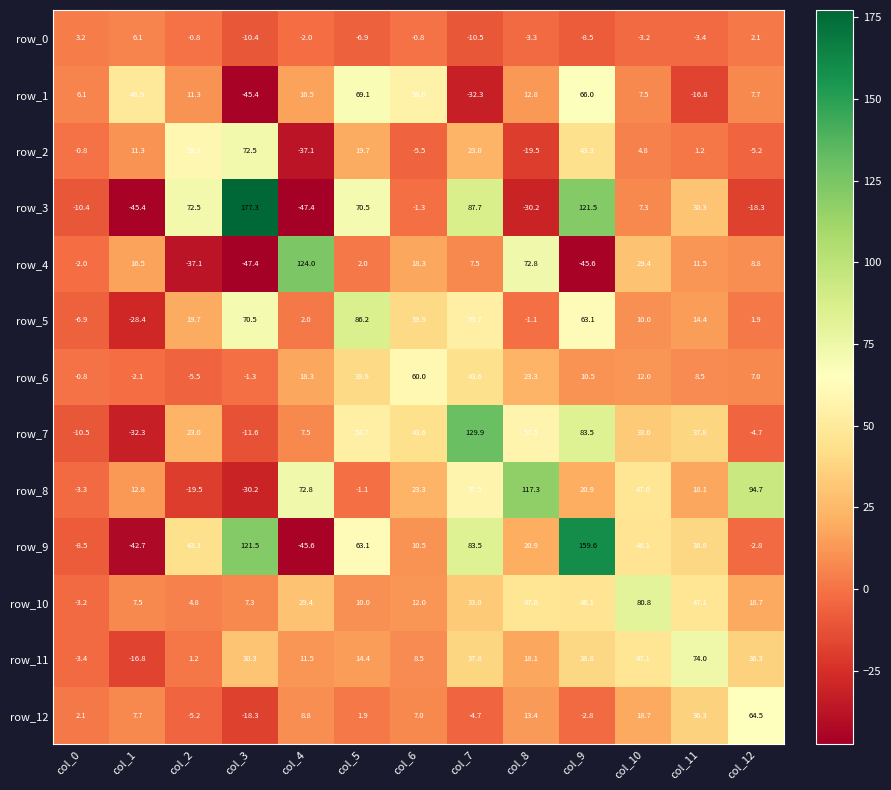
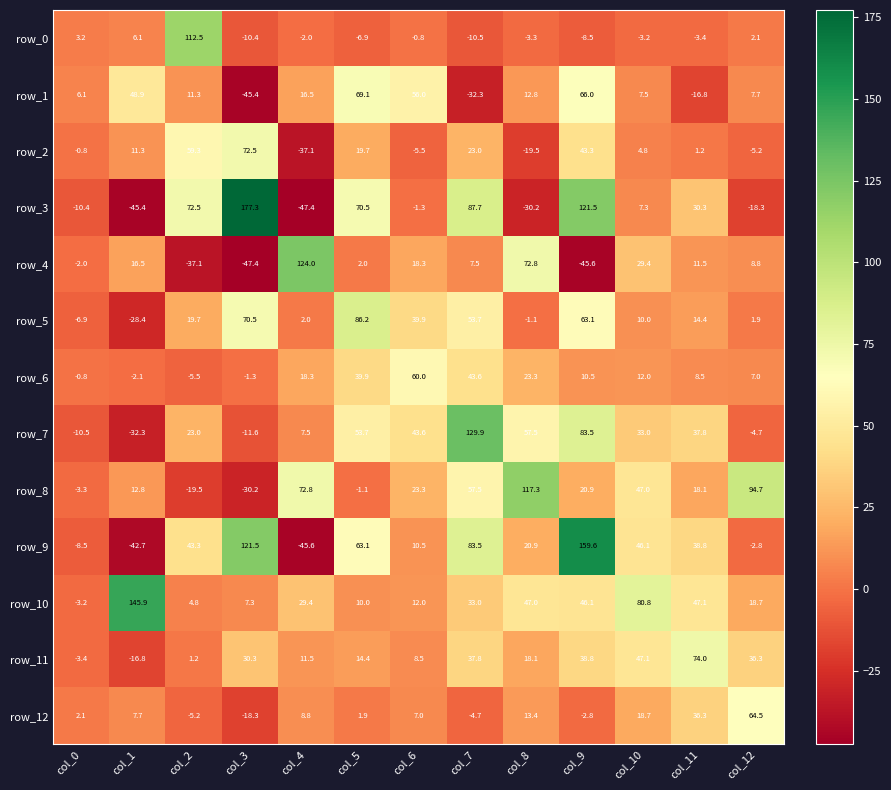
  {
    "row_0": {
      "col_0": 3.2,
      "col_1": 6.1,
-     "col_2": -0.8,
+     "col_2": 112.5,
      "col_3": -10.4,
      "col_4": -2.0,
      "col_5": -6.9,
      "col_6": -0.8,
      "col_7": -10.5,
      "col_8": -3.3,
      "col_9": -8.5,
      "col_10": -3.2,
      "col_11": -3.4,
      "col_12": 2.1
    },
    "row_1": {
      "col_0": 6.1,
      "col_1": 48.9,
      "col_2": 11.3,
      "col_3": -45.4,
      "col_4": 16.5,
      "col_5": 69.1,
      "col_6": 56.0,
      "col_7": -32.3,
      "col_8": 12.8,
      "col_9": 66.0,
      "col_10": 7.5,
      "col_11": -16.8,
      "col_12": 7.7
    },
    "row_2": {
      "col_0": -0.8,
      "col_1": 11.3,
      "col_2": 59.3,
      "col_3": 72.5,
      "col_4": -37.1,
      "col_5": 19.7,
      "col_6": -5.5,
      "col_7": 23.0,
      "col_8": -19.5,
      "col_9": 43.3,
      "col_10": 4.8,
      "col_11": 1.2,
      "col_12": -5.2
    },
    "row_3": {
      "col_0": -10.4,
      "col_1": -45.4,
      "col_2": 72.5,
      "col_3": 177.3,
      "col_4": -47.4,
      "col_5": 70.5,
      "col_6": -1.3,
      "col_7": 87.7,
      "col_8": -30.2,
      "col_9": 121.5,
      "col_10": 7.3,
      "col_11": 30.3,
      "col_12": -18.3
    },
    "row_4": {
      "col_0": -2.0,
      "col_1": 16.5,
      "col_2": -37.1,
      "col_3": -47.4,
      "col_4": 124.0,
      "col_5": 2.0,
      "col_6": 18.3,
      "col_7": 7.5,
      "col_8": 72.8,
      "col_9": -45.6,
      "col_10": 29.4,
      "col_11": 11.5,
      "col_12": 8.8
    },
    "row_5": {
      "col_0": -6.9,
      "col_1": -28.4,
      "col_2": 19.7,
      "col_3": 70.5,
      "col_4": 2.0,
      "col_5": 86.2,
      "col_6": 39.9,
      "col_7": 53.7,
      "col_8": -1.1,
      "col_9": 63.1,
      "col_10": 10.0,
      "col_11": 14.4,
      "col_12": 1.9
    },
    "row_6": {
      "col_0": -0.8,
      "col_1": -2.1,
      "col_2": -5.5,
      "col_3": -1.3,
      "col_4": 18.3,
      "col_5": 39.9,
      "col_6": 60.0,
      "col_7": 43.6,
      "col_8": 23.3,
      "col_9": 10.5,
      "col_10": 12.0,
      "col_11": 8.5,
      "col_12": 7.0
    },
    "row_7": {
      "col_0": -10.5,
      "col_1": -32.3,
      "col_2": 23.0,
      "col_3": -11.6,
      "col_4": 7.5,
      "col_5": 53.7,
      "col_6": 43.6,
      "col_7": 129.9,
      "col_8": 57.5,
      "col_9": 83.5,
      "col_10": 33.0,
      "col_11": 37.8,
      "col_12": -4.7
    },
    "row_8": {
      "col_0": -3.3,
      "col_1": 12.8,
      "col_2": -19.5,
      "col_3": -30.2,
      "col_4": 72.8,
      "col_5": -1.1,
      "col_6": 23.3,
      "col_7": 57.5,
      "col_8": 117.3,
      "col_9": 20.9,
      "col_10": 47.0,
      "col_11": 18.1,
      "col_12": 94.7
    },
    "row_9": {
      "col_0": -8.5,
      "col_1": -42.7,
      "col_2": 43.3,
      "col_3": 121.5,
      "col_4": -45.6,
      "col_5": 63.1,
      "col_6": 10.5,
      "col_7": 83.5,
      "col_8": 20.9,
      "col_9": 159.6,
      "col_10": 46.1,
      "col_11": 38.8,
      "col_12": -2.8
    },
    "row_10": {
      "col_0": -3.2,
-     "col_1": 7.5,
+     "col_1": 145.9,
      "col_2": 4.8,
      "col_3": 7.3,
      "col_4": 29.4,
      "col_5": 10.0,
      "col_6": 12.0,
      "col_7": 33.0,
      "col_8": 47.0,
      "col_9": 46.1,
      "col_10": 80.8,
      "col_11": 47.1,
      "col_12": 18.7
    },
    "row_11": {
      "col_0": -3.4,
      "col_1": -16.8,
      "col_2": 1.2,
      "col_3": 30.3,
      "col_4": 11.5,
      "col_5": 14.4,
      "col_6": 8.5,
      "col_7": 37.8,
      "col_8": 18.1,
      "col_9": 38.8,
      "col_10": 47.1,
      "col_11": 74.0,
      "col_12": 36.3
    },
    "row_12": {
      "col_0": 2.1,
      "col_1": 7.7,
      "col_2": -5.2,
      "col_3": -18.3,
      "col_4": 8.8,
      "col_5": 1.9,
      "col_6": 7.0,
      "col_7": -4.7,
      "col_8": 13.4,
      "col_9": -2.8,
      "col_10": 18.7,
      "col_11": 36.3,
      "col_12": 64.5
    }
  }
